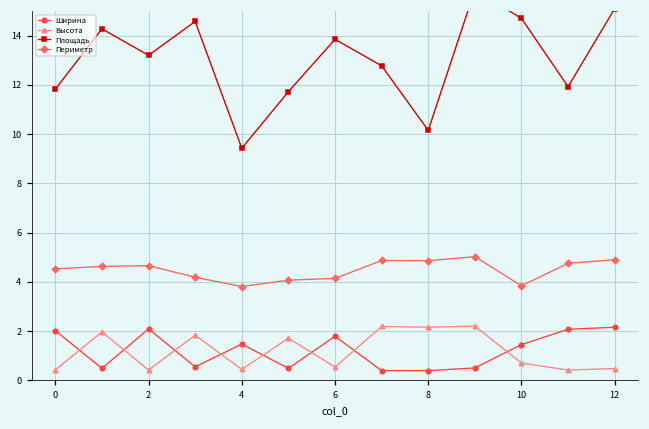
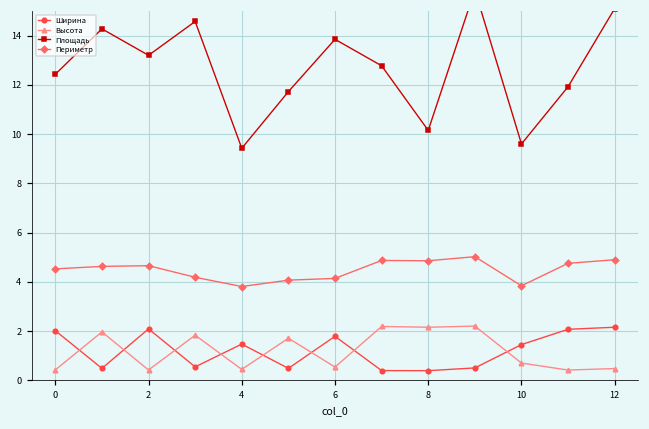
  {
    "Площадь": {
-     "0": 11.8,
+     "0": 12.4,
      "2": 13.2,
      "4": 9.4,
      "6": 13.9,
      "8": 10.2,
-     "10": 14.7
+     "10": 9.6
    }
  }
